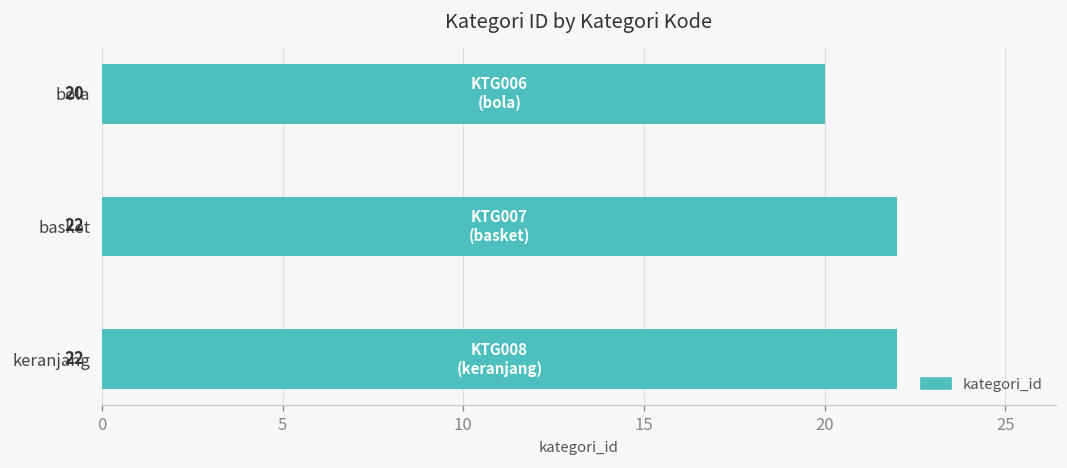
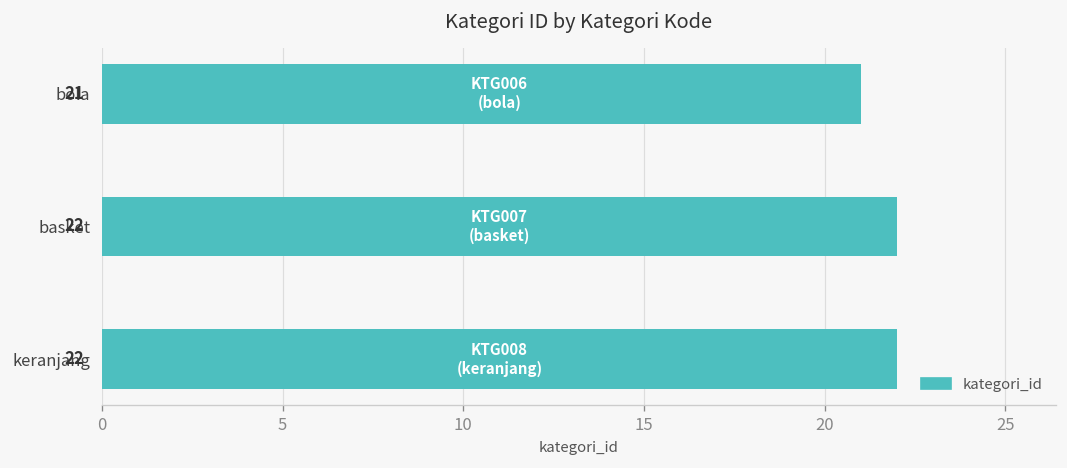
  {
-   "bola": 20
+   "bola": 21
  }
